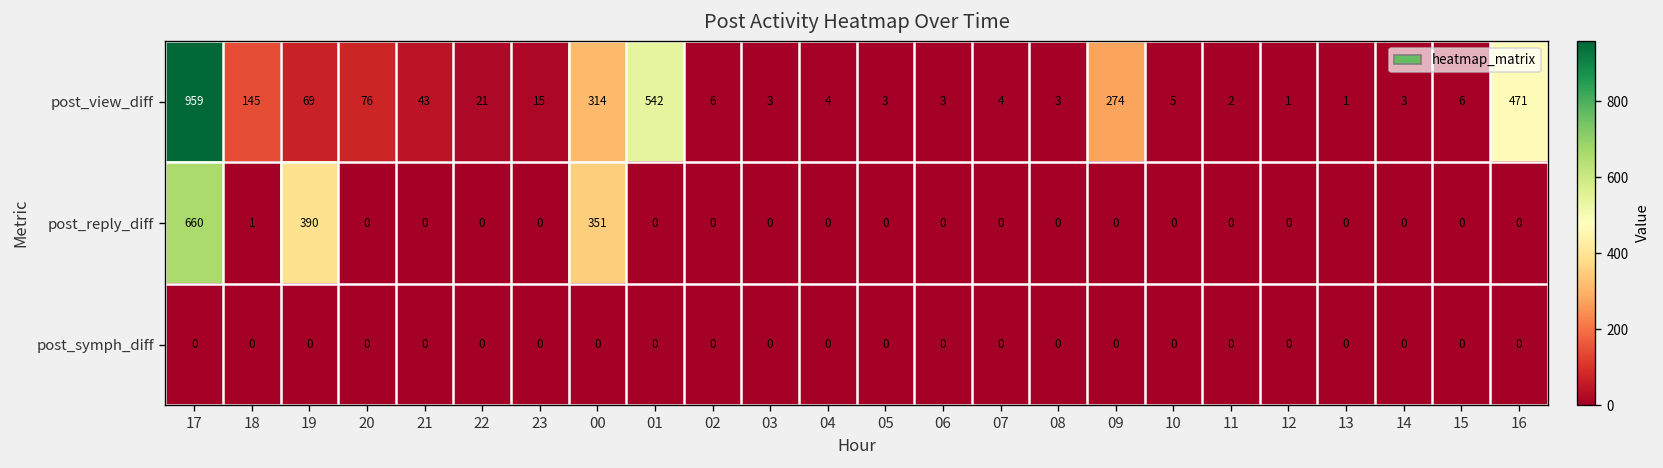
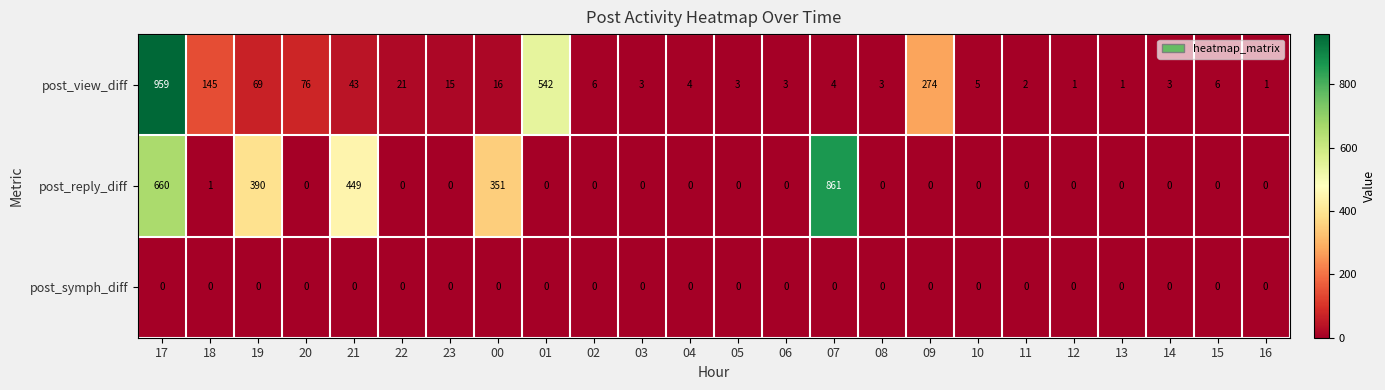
  {
    "post_view_diff": {
      "17": 959,
      "18": 145,
      "19": 69,
      "20": 76,
      "21": 43,
      "22": 21,
      "23": 15,
-     "00": 314,
+     "00": 16,
      "01": 542,
      "02": 6,
      "03": 3,
      "04": 4,
      "05": 3,
      "06": 3,
      "07": 4,
      "08": 3,
      "09": 274,
      "10": 5,
      "11": 2,
      "12": 1,
      "13": 1,
      "14": 3,
      "15": 6,
-     "16": 471
+     "16": 1
    },
    "post_reply_diff": {
      "17": 660,
      "18": 1,
      "19": 390,
      "20": 0,
-     "21": 0,
+     "21": 449,
      "22": 0,
      "23": 0,
      "00": 351,
      "01": 0,
      "02": 0,
      "03": 0,
      "04": 0,
      "05": 0,
      "06": 0,
-     "07": 0,
+     "07": 861,
      "08": 0,
      "09": 0,
      "10": 0,
      "11": 0,
      "12": 0,
      "13": 0,
      "14": 0,
      "15": 0,
      "16": 0
    },
    "post_symph_diff": {
      "17": 0,
      "18": 0,
      "19": 0,
      "20": 0,
      "21": 0,
      "22": 0,
      "23": 0,
      "00": 0,
      "01": 0,
      "02": 0,
      "03": 0,
      "04": 0,
      "05": 0,
      "06": 0,
      "07": 0,
      "08": 0,
      "09": 0,
      "10": 0,
      "11": 0,
      "12": 0,
      "13": 0,
      "14": 0,
      "15": 0,
      "16": 0
    }
  }
